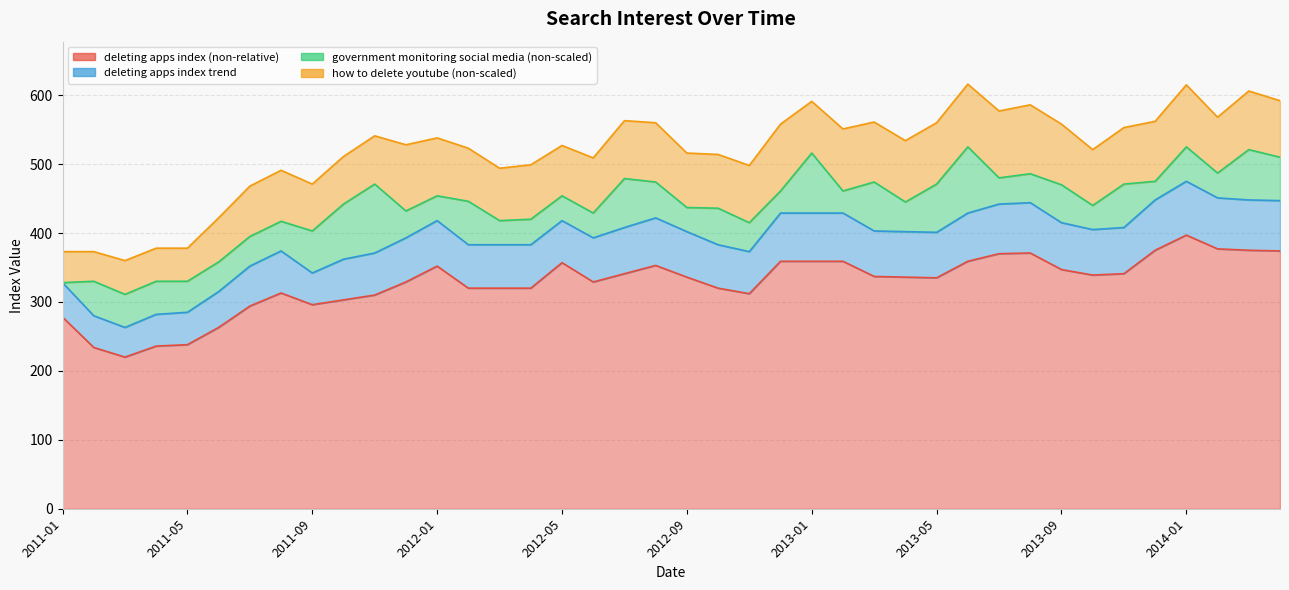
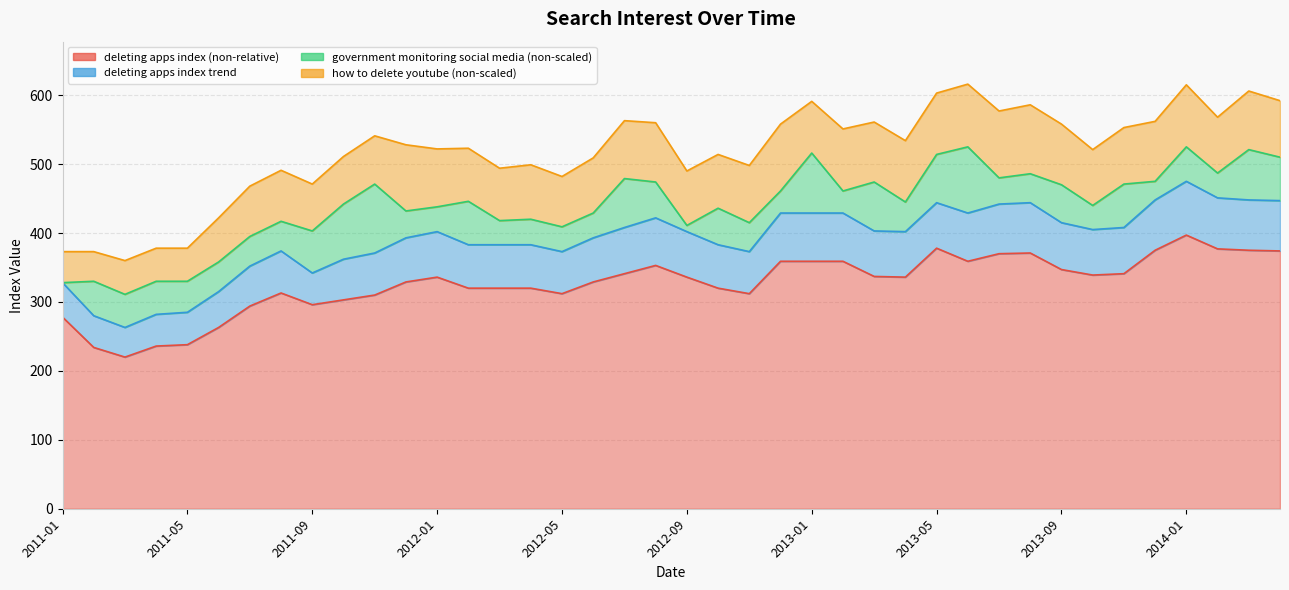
  {
    "deleting apps index (non-relative)": {
      "2011-01": 280,
      "2011-05": 240,
      "2011-09": 300,
-     "2012-01": 350,
-     "2012-05": 360,
+     "2012-01": 340,
+     "2012-05": 310,
      "2012-09": 340,
      "2013-01": 360,
-     "2013-05": 340,
+     "2013-05": 380,
      "2013-09": 350,
      "2014-01": 400
    },
    "deleting apps index trend": {
      "2011-05": 50,
      "2011-09": 50,
      "2012-01": 70,
      "2012-05": 60,
      "2012-09": 70,
      "2013-01": 70,
      "2013-05": 70,
      "2013-09": 70,
      "2014-01": 80
    },
    "government monitoring social media (non-scaled)": {
      "2011-05": 50,
      "2011-09": 60,
      "2012-01": 40,
      "2012-05": 40,
-     "2012-09": 40,
+     "2012-09": 10,
      "2013-01": 90,
      "2013-05": 70,
      "2013-09": 60,
      "2014-01": 50
    },
    "how to delete youtube (non-scaled)": {
      "2011-01": 50,
      "2011-05": 50,
      "2011-09": 70,
      "2012-01": 80,
      "2012-05": 70,
      "2012-09": 80,
      "2013-01": 80,
      "2013-05": 90,
      "2013-09": 90,
      "2014-01": 90
    }
  }
